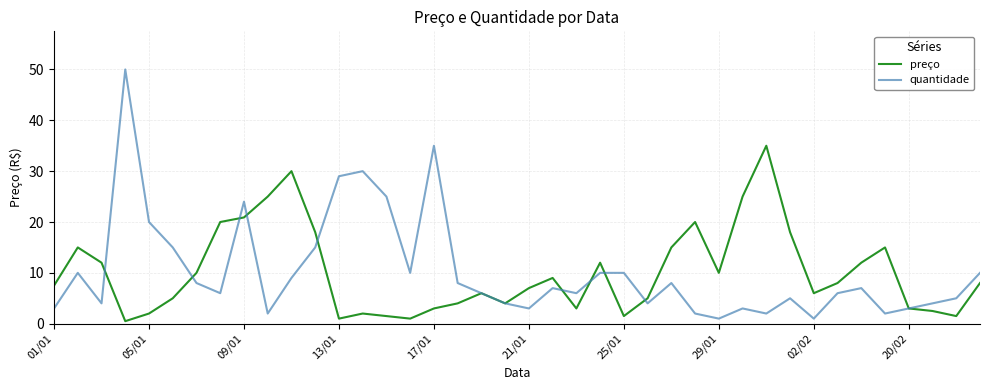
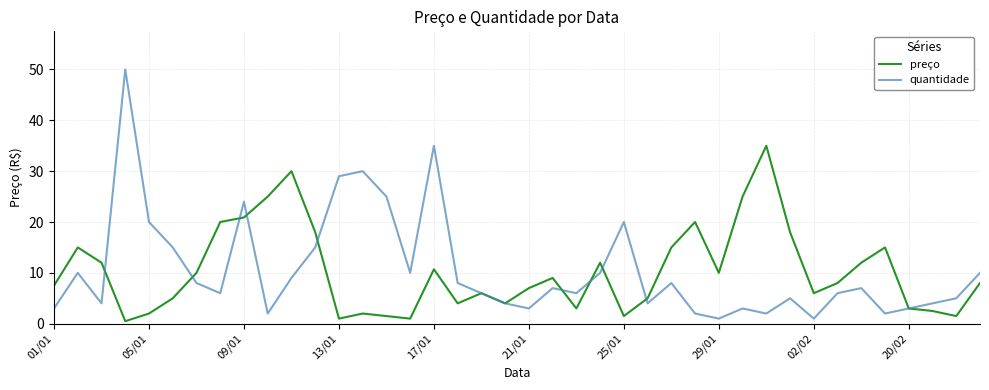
  {
    "preço": {
      "01/01": 8,
      "05/01": 2,
      "09/01": 21,
      "13/01": 1,
-     "17/01": 3,
+     "17/01": 11,
      "21/01": 7,
      "25/01": 2,
      "29/01": 10,
      "02/02": 6
    },
    "quantidade": {
      "01/01": 3,
      "05/01": 20,
      "09/01": 24,
      "13/01": 29,
      "17/01": 35,
      "21/01": 3,
-     "25/01": 10,
+     "25/01": 20,
      "29/01": 1,
      "02/02": 1
    }
  }
